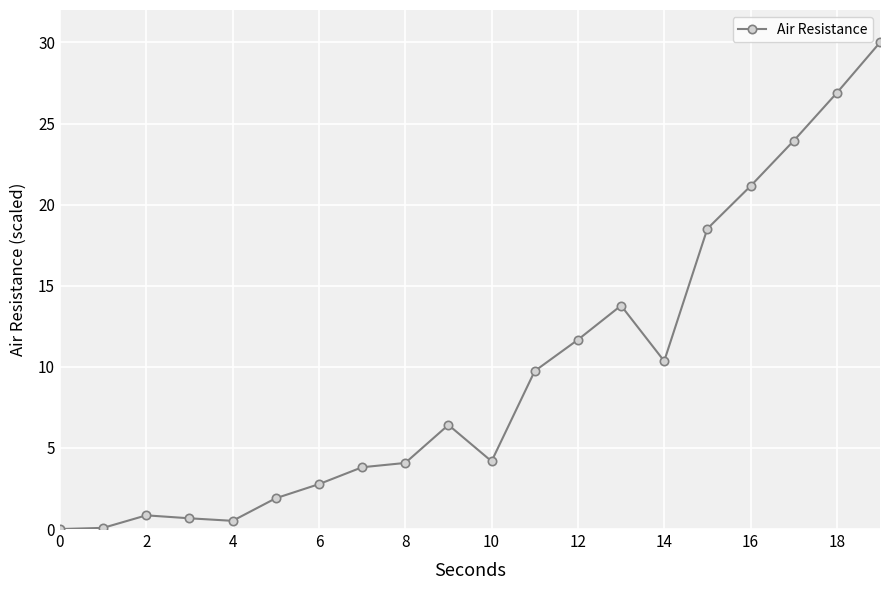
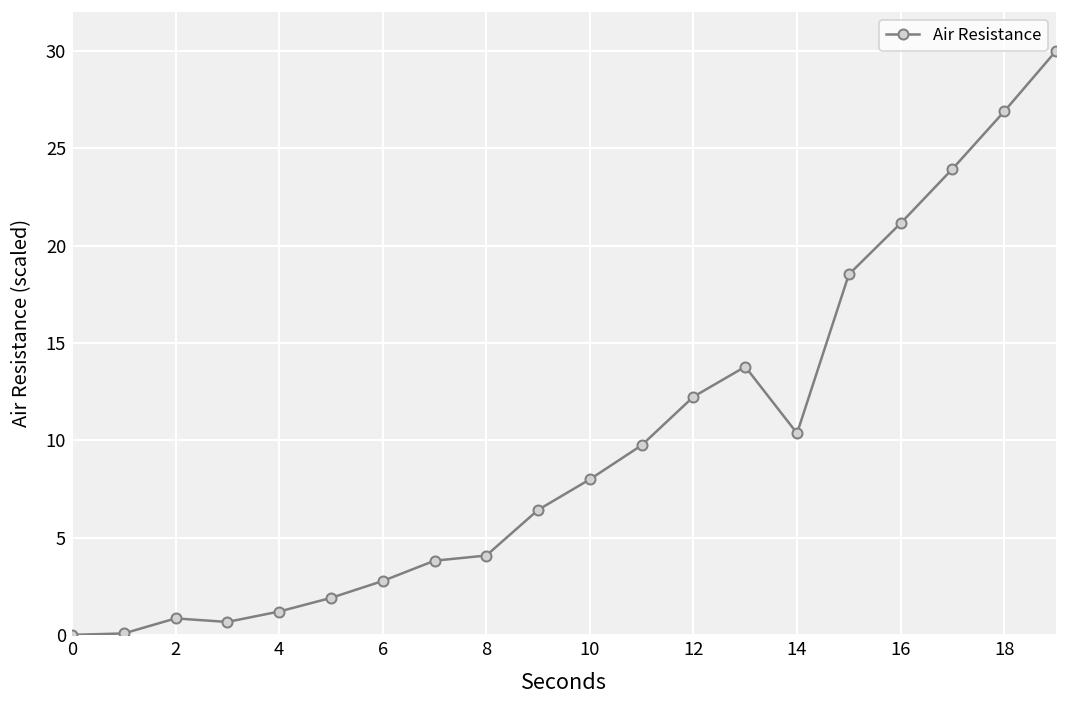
  {
    "0": 0.0,
    "2": 0.8,
-   "4": 0.5,
+   "4": 1.2,
    "6": 2.8,
    "8": 4.1,
-   "10": 4.2,
-   "12": 11.7,
+   "10": 8.0,
+   "12": 12.2,
    "14": 10.4,
    "16": 21.1,
    "18": 26.9
  }
